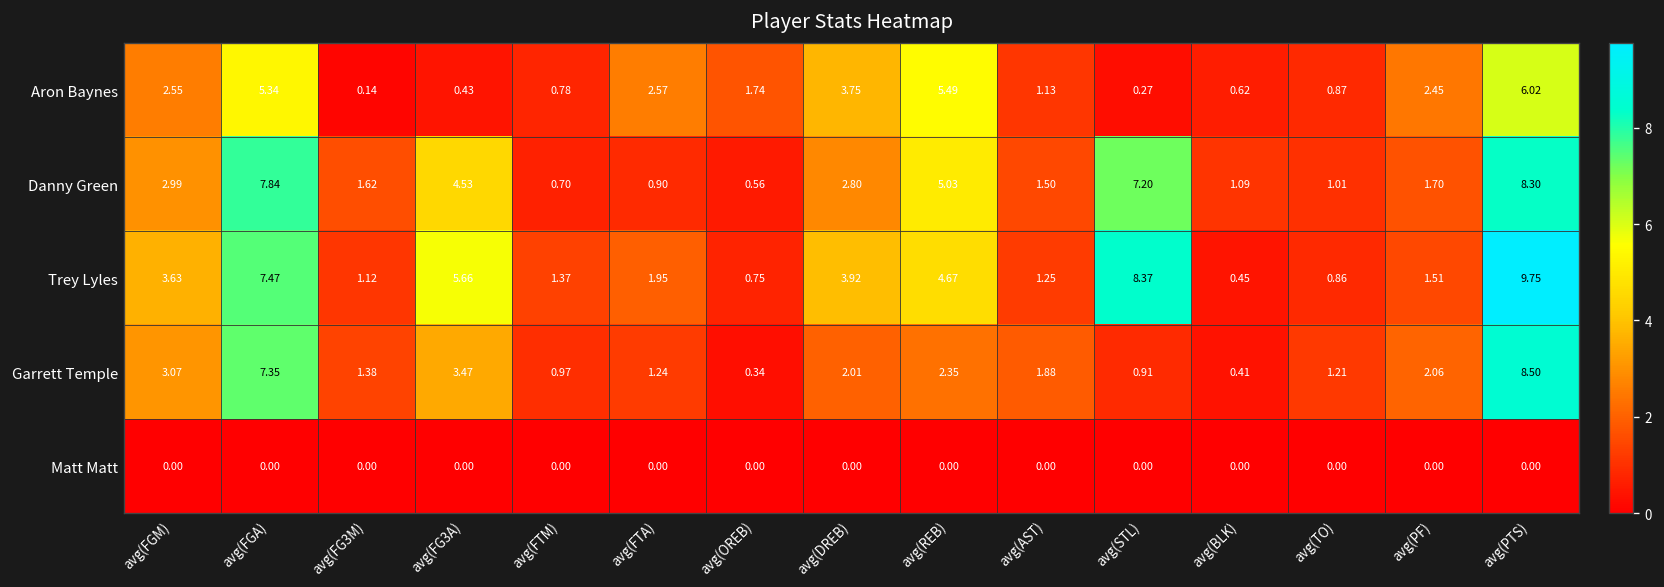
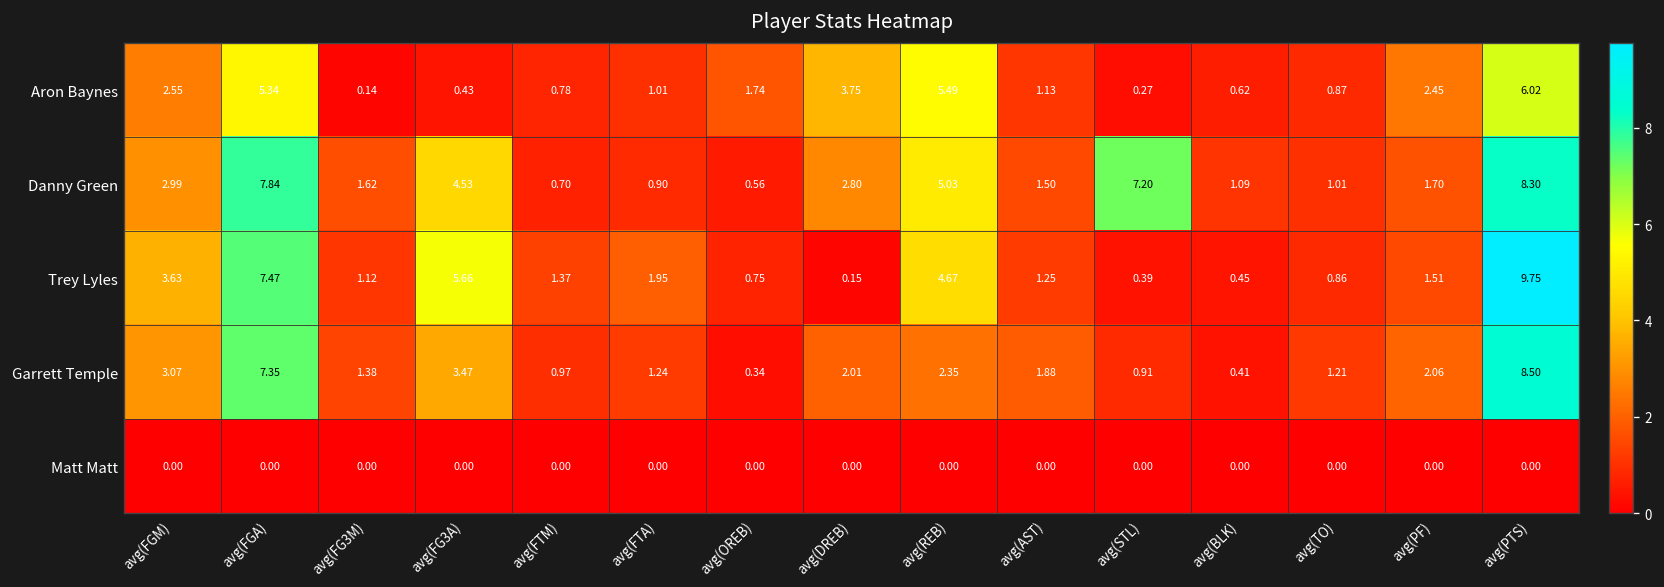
  {
    "Aron Baynes": {
      "avg(FGM)": 2.55,
      "avg(FGA)": 5.34,
      "avg(FG3M)": 0.14,
      "avg(FG3A)": 0.43,
      "avg(FTM)": 0.78,
-     "avg(FTA)": 2.57,
+     "avg(FTA)": 1.01,
      "avg(OREB)": 1.74,
      "avg(DREB)": 3.75,
      "avg(REB)": 5.49,
      "avg(AST)": 1.13,
      "avg(STL)": 0.27,
      "avg(BLK)": 0.62,
      "avg(TO)": 0.87,
      "avg(PF)": 2.45,
      "avg(PTS)": 6.02
    },
    "Danny Green": {
      "avg(FGM)": 2.99,
      "avg(FGA)": 7.84,
      "avg(FG3M)": 1.62,
      "avg(FG3A)": 4.53,
      "avg(FTM)": 0.70,
      "avg(FTA)": 0.90,
      "avg(OREB)": 0.56,
      "avg(DREB)": 2.80,
      "avg(REB)": 5.03,
      "avg(AST)": 1.50,
      "avg(STL)": 7.20,
      "avg(BLK)": 1.09,
      "avg(TO)": 1.01,
      "avg(PF)": 1.70,
      "avg(PTS)": 8.30
    },
    "Trey Lyles": {
      "avg(FGM)": 3.63,
      "avg(FGA)": 7.47,
      "avg(FG3M)": 1.12,
      "avg(FG3A)": 5.66,
      "avg(FTM)": 1.37,
      "avg(FTA)": 1.95,
      "avg(OREB)": 0.75,
-     "avg(DREB)": 3.92,
+     "avg(DREB)": 0.15,
      "avg(REB)": 4.67,
      "avg(AST)": 1.25,
-     "avg(STL)": 8.37,
+     "avg(STL)": 0.39,
      "avg(BLK)": 0.45,
      "avg(TO)": 0.86,
      "avg(PF)": 1.51,
      "avg(PTS)": 9.75
    },
    "Garrett Temple": {
      "avg(FGM)": 3.07,
      "avg(FGA)": 7.35,
      "avg(FG3M)": 1.38,
      "avg(FG3A)": 3.47,
      "avg(FTM)": 0.97,
      "avg(FTA)": 1.24,
      "avg(OREB)": 0.34,
      "avg(DREB)": 2.01,
      "avg(REB)": 2.35,
      "avg(AST)": 1.88,
      "avg(STL)": 0.91,
      "avg(BLK)": 0.41,
      "avg(TO)": 1.21,
      "avg(PF)": 2.06,
      "avg(PTS)": 8.50
    },
    "Matt Matt": {
      "avg(FGM)": 0.00,
      "avg(FGA)": 0.00,
      "avg(FG3M)": 0.00,
      "avg(FG3A)": 0.00,
      "avg(FTM)": 0.00,
      "avg(FTA)": 0.00,
      "avg(OREB)": 0.00,
      "avg(DREB)": 0.00,
      "avg(REB)": 0.00,
      "avg(AST)": 0.00,
      "avg(STL)": 0.00,
      "avg(BLK)": 0.00,
      "avg(TO)": 0.00,
      "avg(PF)": 0.00,
      "avg(PTS)": 0.00
    }
  }
